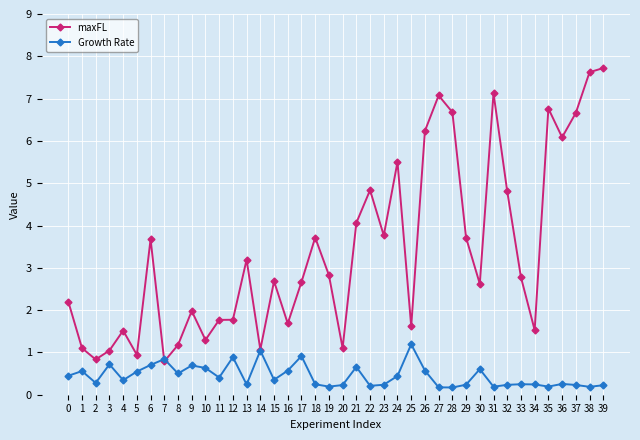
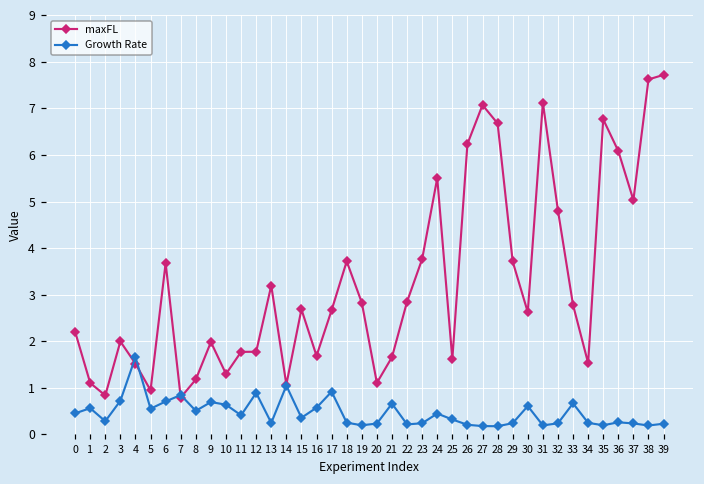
  {
    "maxFL": {
      "0": 2.2,
      "1": 1.1,
      "2": 0.8,
-     "3": 1.0,
+     "3": 2.0,
      "4": 1.5,
      "5": 0.9,
      "6": 3.7,
      "8": 1.2,
      "9": 2.0,
      "10": 1.3,
      "11": 1.8,
      "12": 1.8,
      "13": 3.2,
      "15": 2.7,
      "16": 1.7,
      "17": 2.7,
      "18": 3.7,
      "19": 2.8,
      "20": 1.1,
-     "21": 4.1,
-     "22": 4.8,
+     "21": 1.7,
+     "22": 2.8,
      "23": 3.8,
      "24": 5.5,
      "25": 1.6,
      "26": 6.2,
      "27": 7.1,
      "28": 6.7,
      "29": 3.7,
      "30": 2.6,
      "31": 7.1,
      "32": 4.8,
      "33": 2.8,
      "34": 1.5,
      "35": 6.8,
      "36": 6.1,
-     "37": 6.7,
+     "37": 5.0,
      "38": 7.6,
      "39": 7.7
    },
    "Growth Rate": {
      "0": 0.4,
      "1": 0.6,
      "2": 0.3,
      "3": 0.7,
-     "4": 0.3,
+     "4": 1.7,
      "5": 0.5,
      "6": 0.7,
      "8": 0.5,
      "9": 0.7,
      "10": 0.6,
      "11": 0.4,
      "12": 0.9,
      "13": 0.2,
      "15": 0.4,
      "16": 0.6,
      "17": 0.9,
      "18": 0.2,
      "19": 0.2,
      "20": 0.2,
      "21": 0.7,
      "22": 0.2,
      "23": 0.2,
      "24": 0.4,
-     "25": 1.2,
-     "26": 0.6,
+     "25": 0.3,
+     "26": 0.2,
      "27": 0.2,
      "28": 0.2,
      "29": 0.2,
      "30": 0.6,
      "31": 0.2,
      "32": 0.2,
-     "33": 0.2,
+     "33": 0.7,
      "34": 0.2,
      "35": 0.2,
      "36": 0.3,
      "37": 0.2,
      "38": 0.2,
      "39": 0.2
    }
  }
